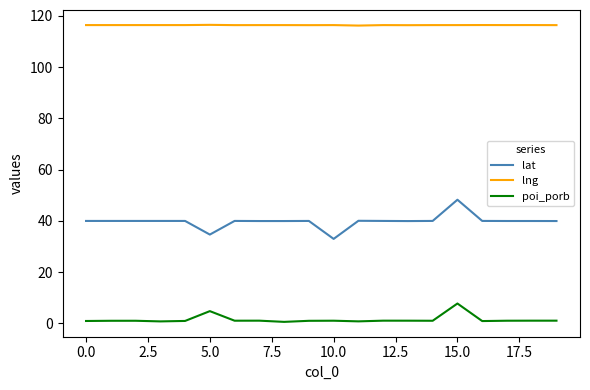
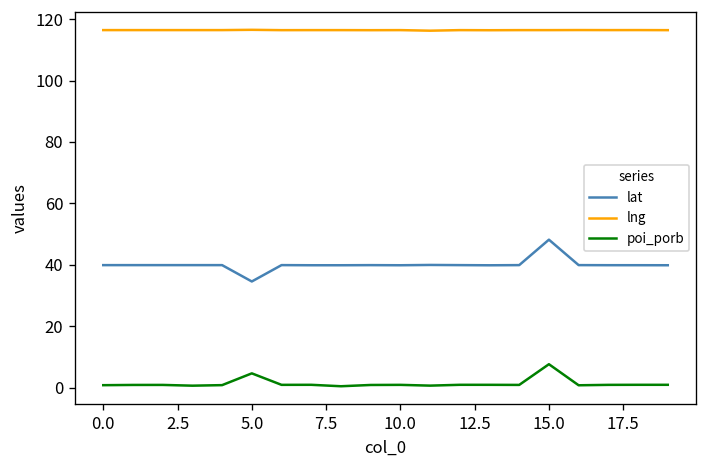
  {
    "lat": {
      "0.0": 40,
      "5.0": 35,
-     "10.0": 33,
+     "10.0": 40,
      "15.0": 48
    },
    "lng": {
      "0.0": 116,
      "5.0": 116,
      "10.0": 116,
      "15.0": 116
    },
    "poi_porb": {
      "0.0": 1,
      "5.0": 5,
      "10.0": 1,
      "15.0": 8
    }
  }
